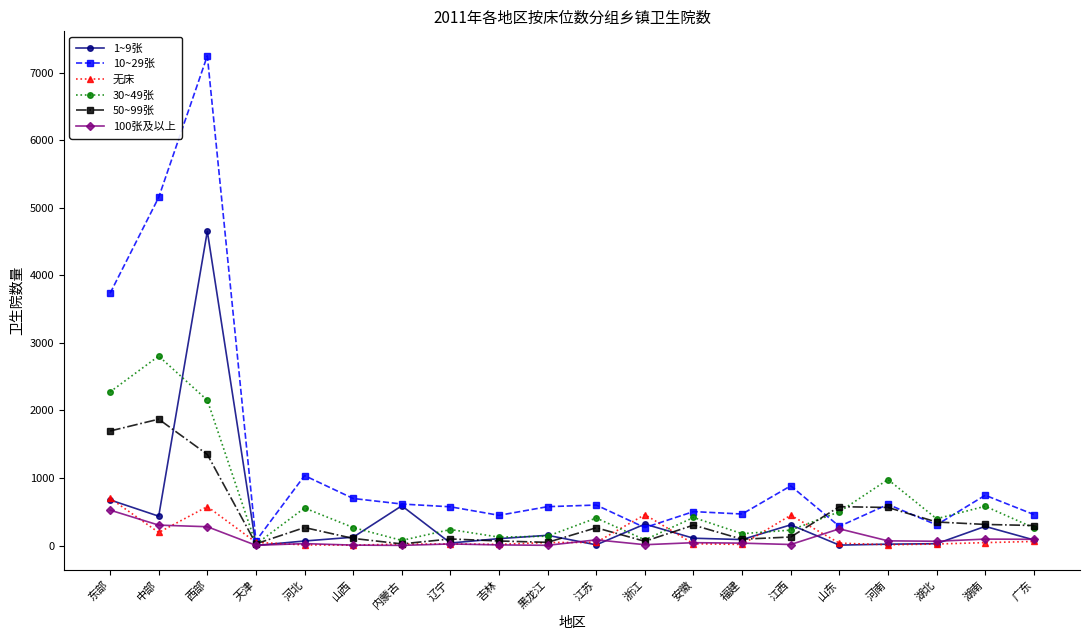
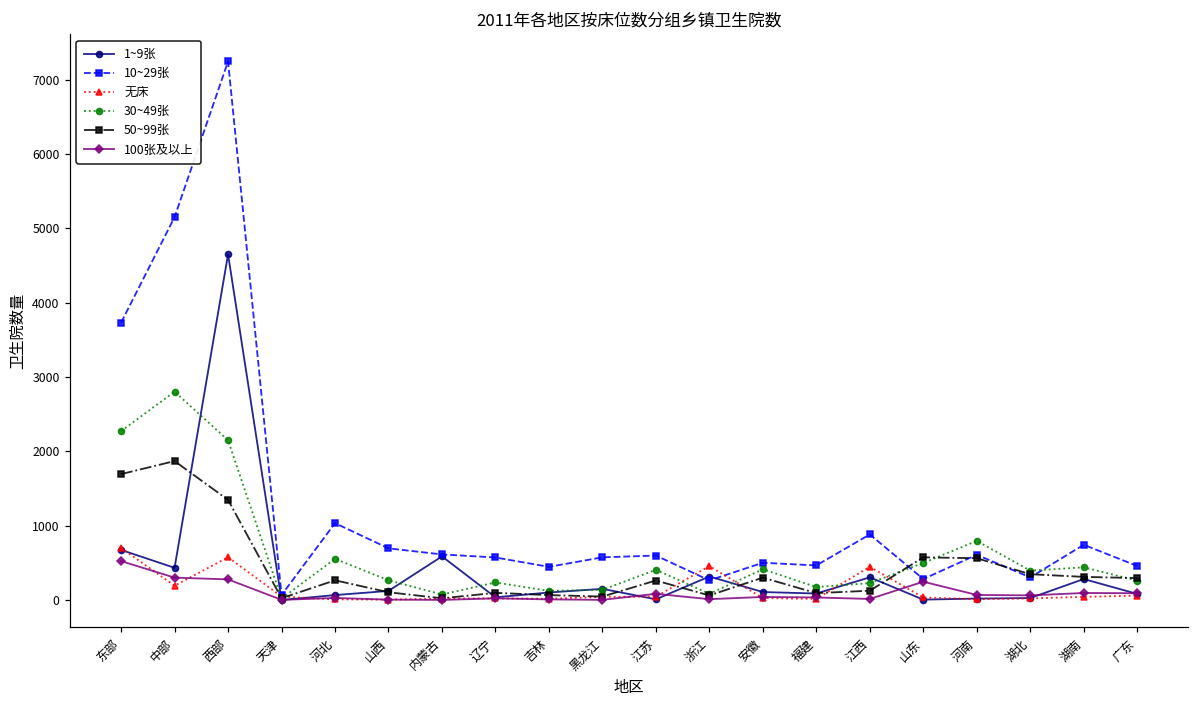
  {
    "1~9张": {
      "中部": 400,
      "西部": 4700,
      "河北": 100,
      "浙江": 300,
      "安徽": 100,
      "江西": 300
    },
    "10~29张": {
      "东部": 3700,
      "中部": 5200,
      "西部": 7200,
      "河北": 1000,
      "山西": 700,
      "辽宁": 600,
      "吉林": 400,
      "黑龙江": 600,
      "江苏": 600,
      "浙江": 300,
      "安徽": 500,
      "福建": 500,
      "江西": 900,
      "河南": 600,
      "湖北": 300,
      "湖南": 700,
      "广东": 500
    },
    "无床": {
      "中部": 200,
      "西部": 600,
      "浙江": 500,
      "江西": 400,
      "湖南": 0
    },
    "30~49张": {
      "东部": 2300,
      "中部": 2800,
      "西部": 2200,
      "河北": 600,
      "山西": 300,
      "内蒙古": 100,
      "辽宁": 200,
      "江苏": 400,
      "安徽": 400,
      "福建": 200,
      "江西": 200,
      "山东": 500,
-     "河南": 1000,
+     "河南": 800,
      "湖北": 400,
-     "湖南": 600
+     "湖南": 400
    },
    "50~99张": {
      "东部": 1700,
      "中部": 1900,
      "西部": 1300,
      "河北": 300,
      "辽宁": 100,
      "江苏": 300,
      "安徽": 300,
      "江西": 100,
      "山东": 600,
      "河南": 600,
      "湖北": 300
    },
    "100张及以上": {
      "东部": 500,
      "中部": 300,
      "西部": 300,
      "黑龙江": 0,
      "江苏": 100,
      "浙江": 0,
      "江西": 0,
      "河南": 100,
      "湖南": 100
    }
  }
